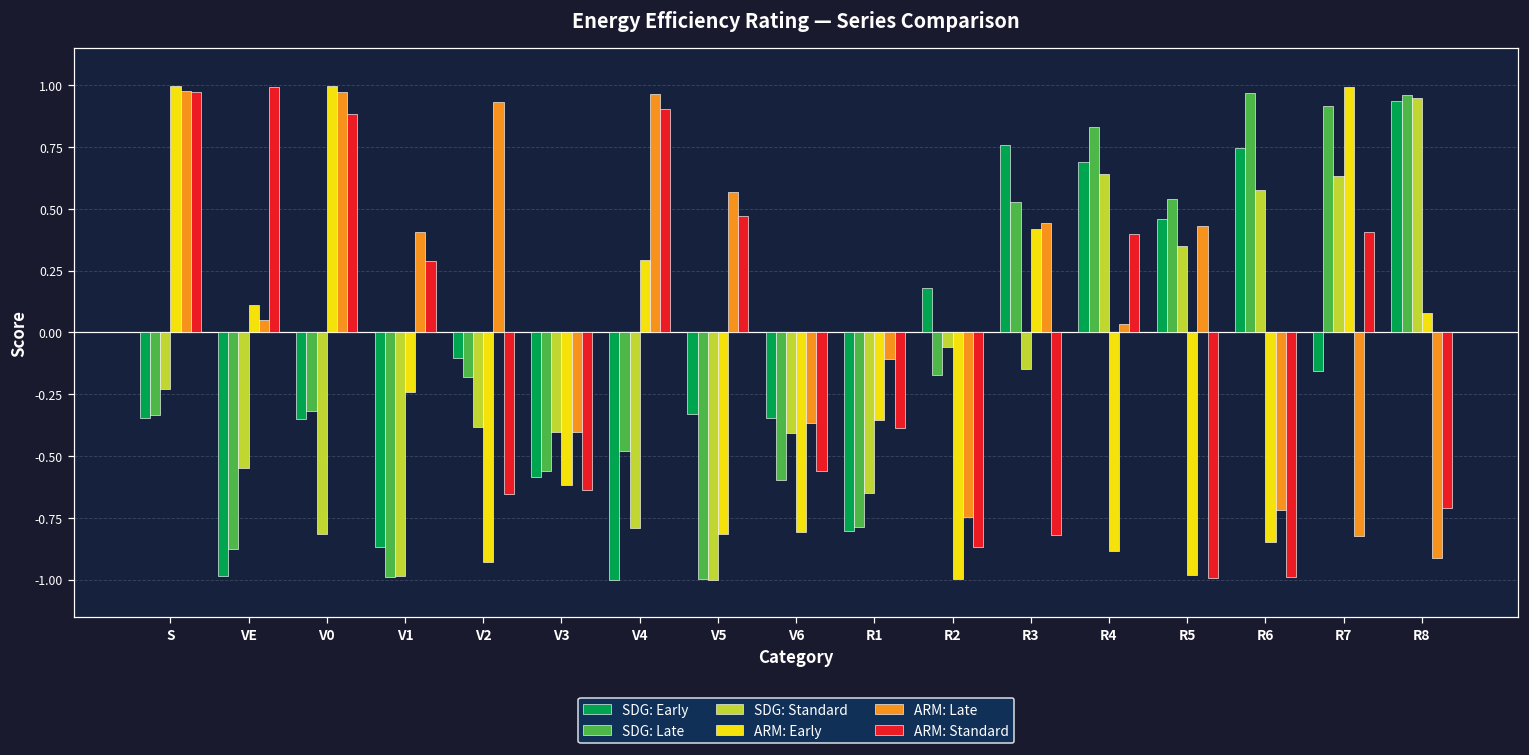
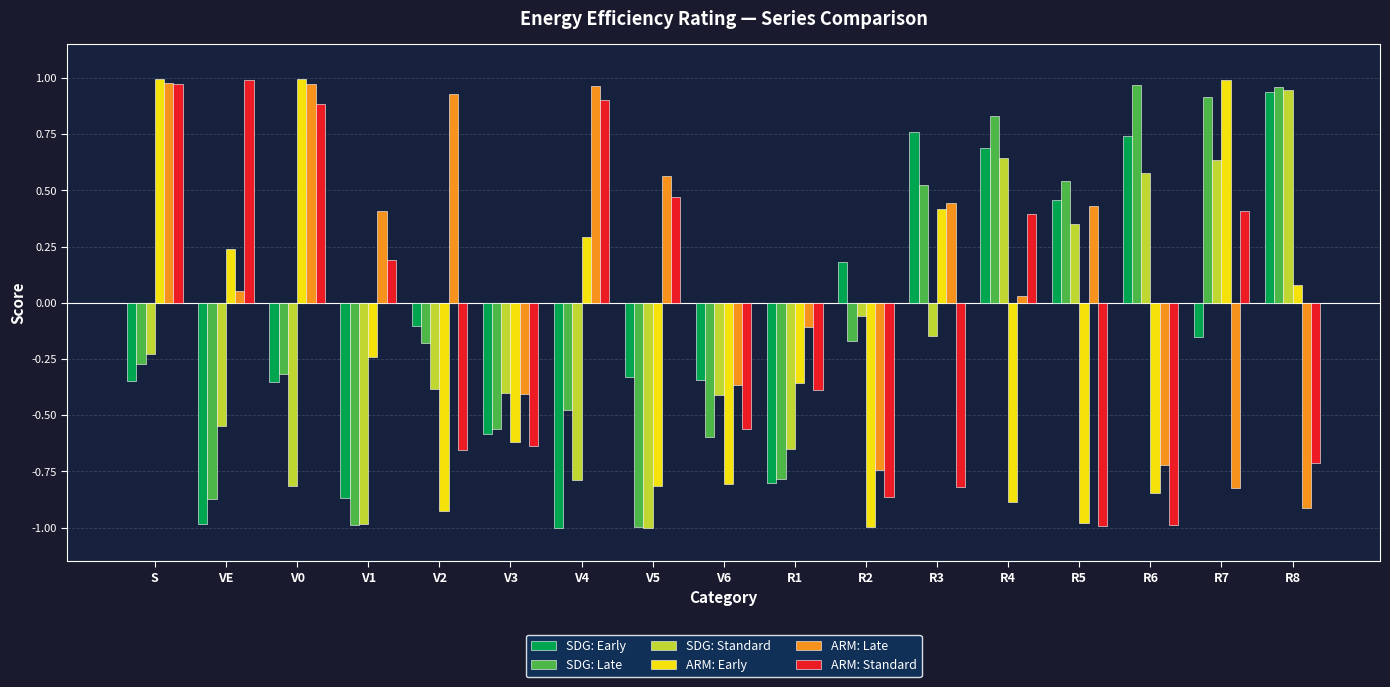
  {
    "SDG: Early": {
      "S": -0.35,
      "VE": -0.99,
      "V0": -0.35,
      "V1": -0.87,
      "V2": -0.10,
      "V3": -0.59,
      "V4": -1.00,
      "V5": -0.33,
      "V6": -0.35,
      "R1": -0.80,
      "R2": 0.18,
      "R3": 0.76,
      "R4": 0.69,
      "R5": 0.46,
      "R6": 0.74,
      "R7": -0.15,
      "R8": 0.94
    },
    "SDG: Late": {
-     "S": -0.33,
+     "S": -0.27,
      "VE": -0.87,
      "V0": -0.32,
      "V1": -0.99,
      "V2": -0.18,
      "V3": -0.56,
      "V4": -0.48,
      "V5": -1.00,
      "V6": -0.60,
      "R1": -0.79,
      "R2": -0.17,
      "R3": 0.53,
      "R4": 0.83,
      "R5": 0.54,
      "R6": 0.97,
      "R7": 0.92,
      "R8": 0.96
    },
    "SDG: Standard": {
      "S": -0.23,
      "VE": -0.55,
      "V0": -0.82,
      "V1": -0.98,
      "V2": -0.38,
      "V3": -0.40,
      "V4": -0.79,
      "V5": -1.00,
      "V6": -0.41,
      "R1": -0.65,
      "R2": -0.06,
      "R3": -0.15,
      "R4": 0.64,
      "R5": 0.35,
      "R6": 0.58,
      "R7": 0.63,
      "R8": 0.95
    },
    "ARM: Early": {
      "S": 1.00,
-     "VE": 0.11,
+     "VE": 0.24,
      "V0": 1.00,
      "V1": -0.24,
      "V2": -0.93,
      "V3": -0.62,
      "V4": 0.29,
      "V5": -0.82,
      "V6": -0.81,
      "R1": -0.36,
      "R2": -1.00,
      "R3": 0.42,
      "R4": -0.89,
      "R5": -0.98,
      "R6": -0.85,
      "R7": 0.99,
      "R8": 0.08
    },
    "ARM: Late": {
      "S": 0.98,
      "VE": 0.05,
      "V0": 0.97,
      "V1": 0.41,
      "V2": 0.93,
      "V3": -0.40,
      "V4": 0.97,
      "V5": 0.57,
      "V6": -0.37,
      "R1": -0.11,
      "R2": -0.75,
      "R3": 0.44,
      "R4": 0.03,
      "R5": 0.43,
      "R6": -0.72,
      "R7": -0.82,
      "R8": -0.91
    },
    "ARM: Standard": {
      "S": 0.97,
      "VE": 0.99,
      "V0": 0.88,
-     "V1": 0.29,
+     "V1": 0.19,
      "V2": -0.65,
      "V3": -0.64,
      "V4": 0.90,
      "V5": 0.47,
      "V6": -0.56,
      "R1": -0.39,
      "R2": -0.87,
      "R3": -0.82,
      "R4": 0.40,
      "R5": -0.99,
      "R6": -0.99,
      "R7": 0.41,
      "R8": -0.71
    }
  }
